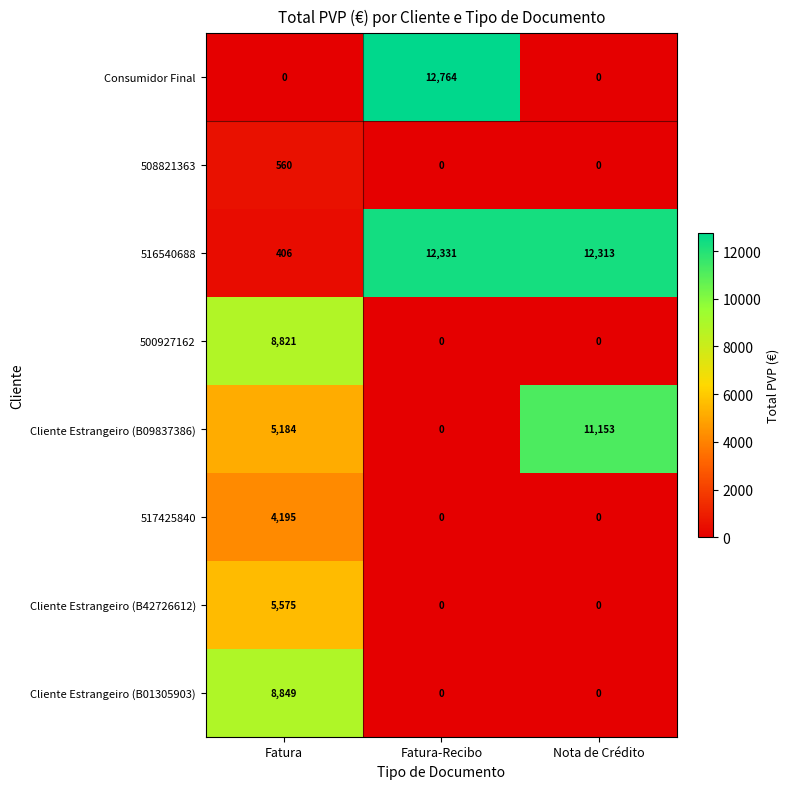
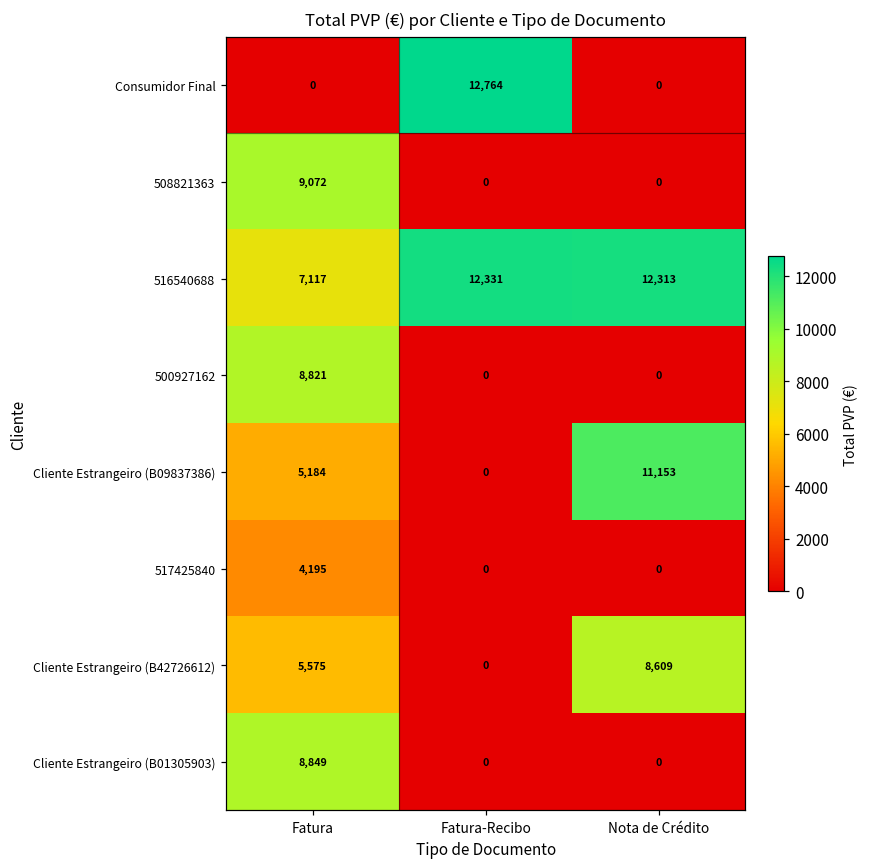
  {
    "Consumidor Final": {
      "Fatura": "0",
      "Fatura-Recibo": "12,764",
      "Nota de Crédito": "0"
    },
    "508821363": {
-     "Fatura": "560",
+     "Fatura": "9,072",
      "Fatura-Recibo": "0",
      "Nota de Crédito": "0"
    },
    "516540688": {
-     "Fatura": "406",
+     "Fatura": "7,117",
      "Fatura-Recibo": "12,331",
      "Nota de Crédito": "12,313"
    },
    "500927162": {
      "Fatura": "8,821",
      "Fatura-Recibo": "0",
      "Nota de Crédito": "0"
    },
    "Cliente Estrangeiro (B09837386)": {
      "Fatura": "5,184",
      "Fatura-Recibo": "0",
      "Nota de Crédito": "11,153"
    },
    "517425840": {
      "Fatura": "4,195",
      "Fatura-Recibo": "0",
      "Nota de Crédito": "0"
    },
    "Cliente Estrangeiro (B42726612)": {
      "Fatura": "5,575",
      "Fatura-Recibo": "0",
-     "Nota de Crédito": "0"
+     "Nota de Crédito": "8,609"
    },
    "Cliente Estrangeiro (B01305903)": {
      "Fatura": "8,849",
      "Fatura-Recibo": "0",
      "Nota de Crédito": "0"
    }
  }
